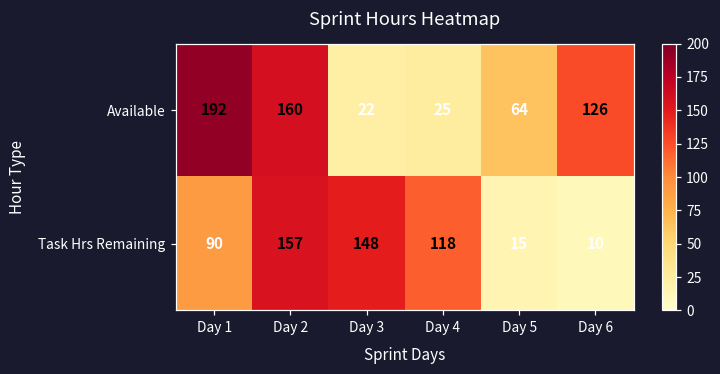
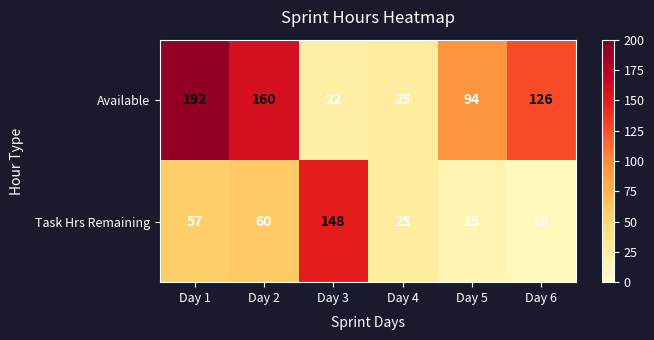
  {
    "Available": {
      "Day 1": 192,
      "Day 2": 160,
      "Day 3": 22,
      "Day 4": 25,
-     "Day 5": 64,
+     "Day 5": 94,
      "Day 6": 126
    },
    "Task Hrs Remaining": {
-     "Day 1": 90,
-     "Day 2": 157,
+     "Day 1": 57,
+     "Day 2": 60,
      "Day 3": 148,
-     "Day 4": 118,
+     "Day 4": 25,
      "Day 5": 15,
      "Day 6": 10
    }
  }
